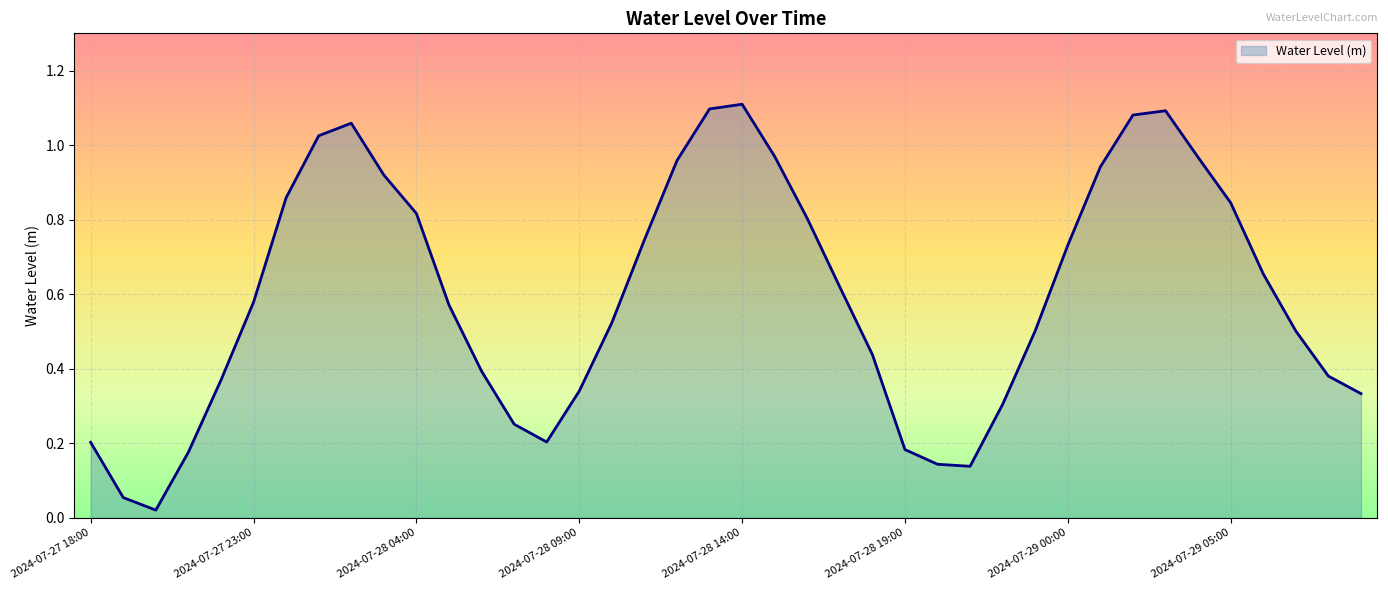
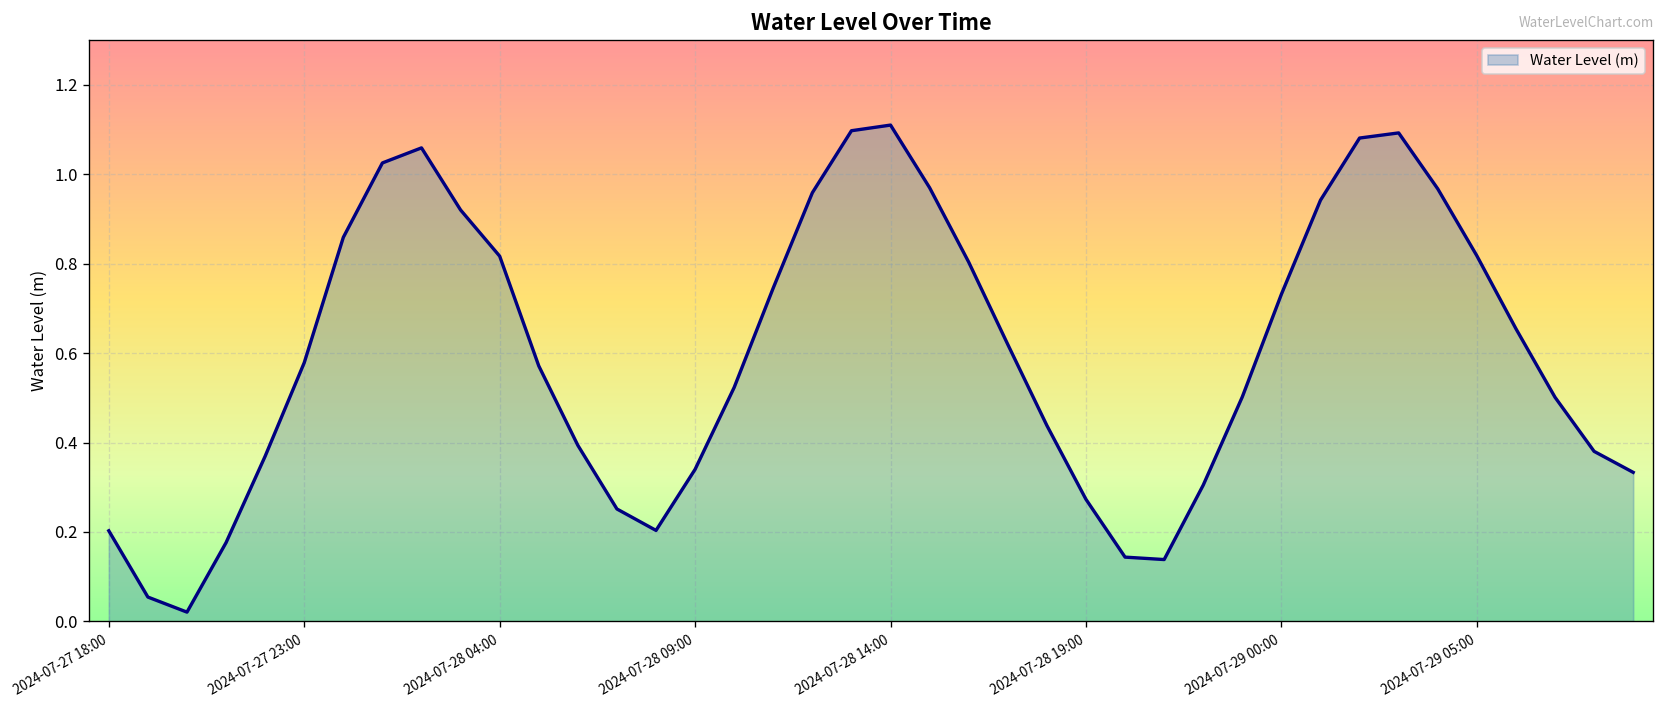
  {
    "2024-07-27 18:00": 0.20,
    "2024-07-27 23:00": 0.58,
    "2024-07-28 04:00": 0.82,
    "2024-07-28 09:00": 0.34,
    "2024-07-28 14:00": 1.11,
-   "2024-07-28 19:00": 0.18,
+   "2024-07-28 19:00": 0.27,
    "2024-07-29 00:00": 0.73,
-   "2024-07-29 05:00": 0.85
+   "2024-07-29 05:00": 0.82
  }
